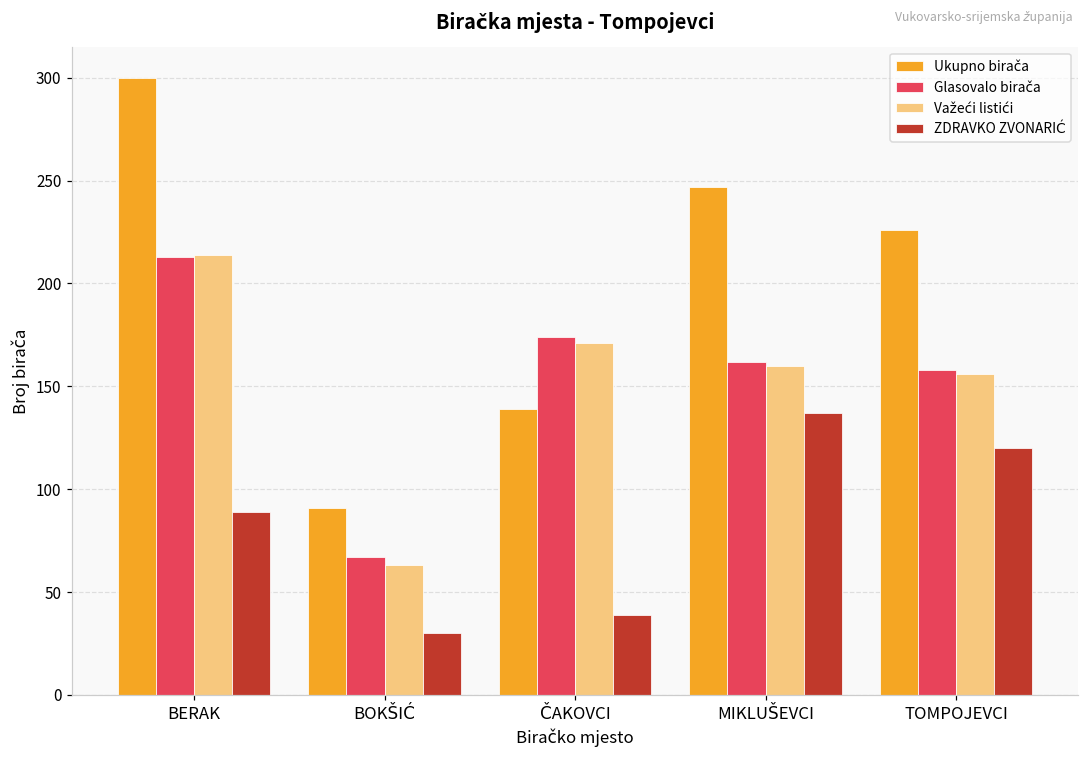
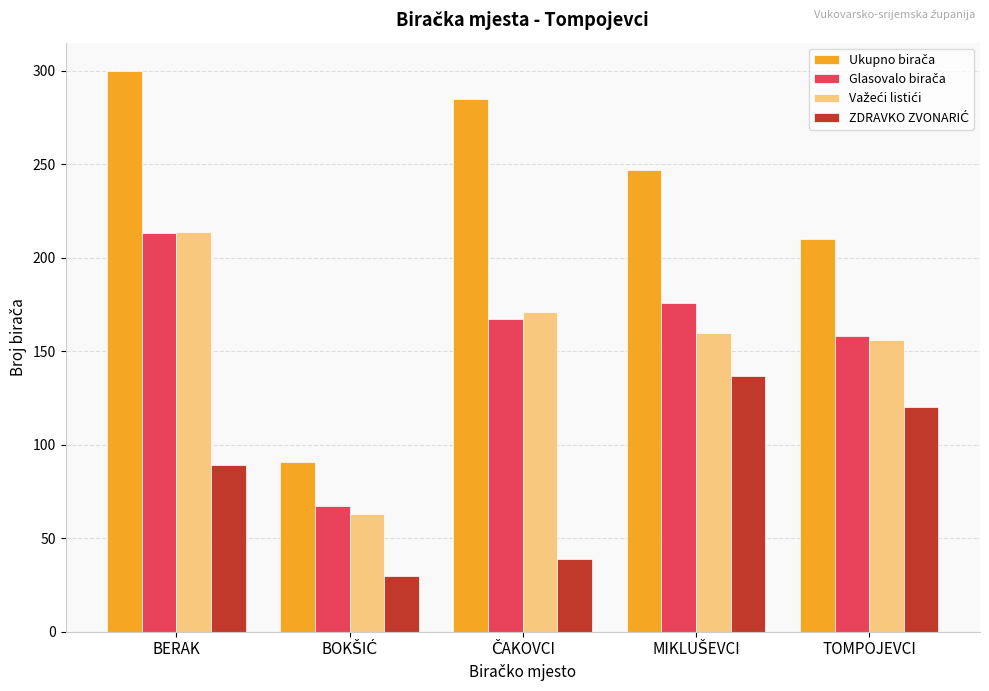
  {
    "Ukupno birača": {
      "BERAK": 300,
      "BOKŠIĆ": 91,
-     "ČAKOVCI": 139,
+     "ČAKOVCI": 285,
      "MIKLUŠEVCI": 247,
-     "TOMPOJEVCI": 226
+     "TOMPOJEVCI": 210
    },
    "Glasovalo birača": {
      "BERAK": 213,
      "BOKŠIĆ": 67,
-     "ČAKOVCI": 174,
-     "MIKLUŠEVCI": 162,
+     "ČAKOVCI": 167,
+     "MIKLUŠEVCI": 176,
      "TOMPOJEVCI": 158
    },
    "Važeći listići": {
      "BERAK": 214,
      "BOKŠIĆ": 63,
      "ČAKOVCI": 171,
      "MIKLUŠEVCI": 160,
      "TOMPOJEVCI": 156
    },
    "ZDRAVKO ZVONARIĆ": {
      "BERAK": 89,
      "BOKŠIĆ": 30,
      "ČAKOVCI": 39,
      "MIKLUŠEVCI": 137,
      "TOMPOJEVCI": 120
    }
  }
